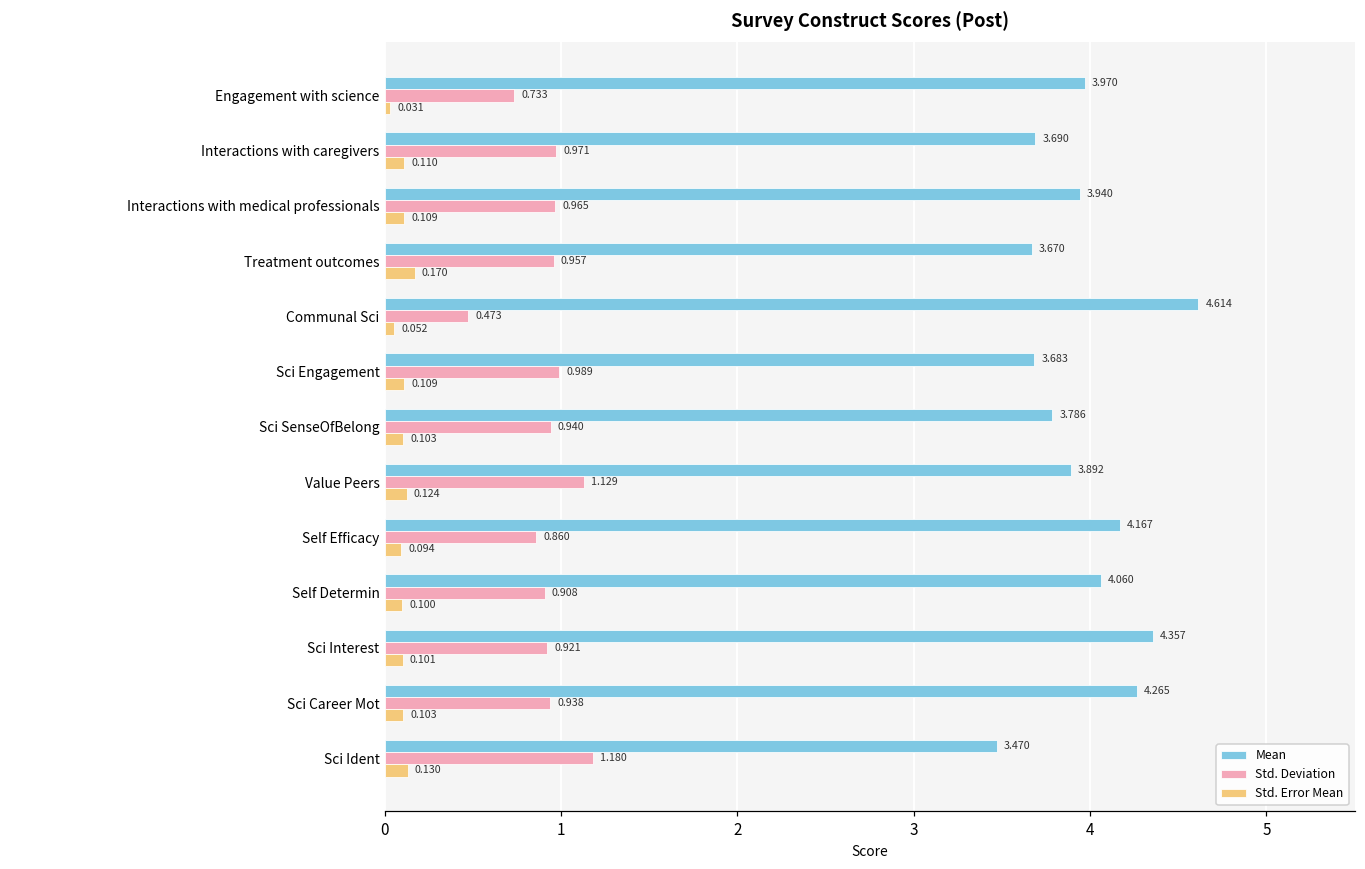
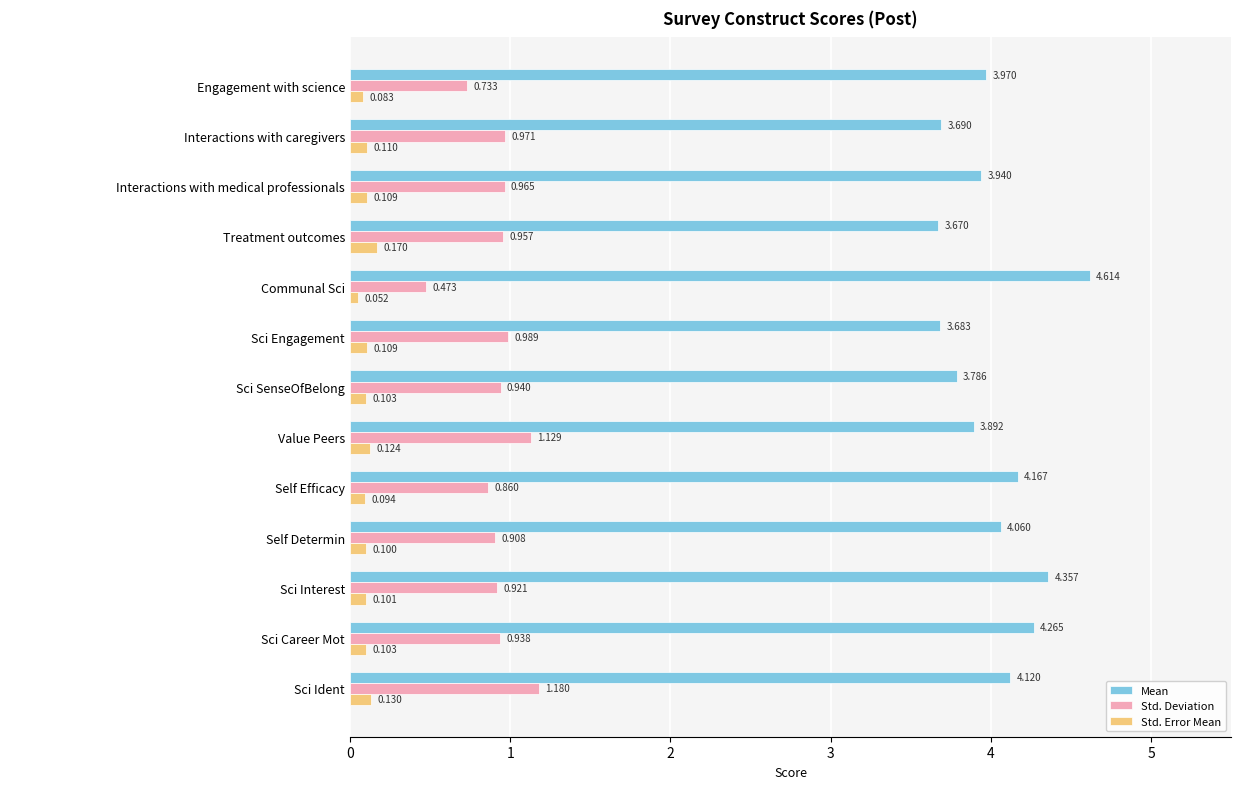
  {
    "Mean": {
      "Engagement with science": 3.970,
      "Interactions with caregivers": 3.690,
      "Interactions with medical professionals": 3.940,
      "Treatment outcomes": 3.670,
      "Communal Sci": 4.614,
      "Sci Engagement": 3.683,
      "Sci SenseOfBelong": 3.786,
      "Value Peers": 3.892,
      "Self Efficacy": 4.167,
      "Self Determin": 4.060,
      "Sci Interest": 4.357,
      "Sci Career Mot": 4.265,
-     "Sci Ident": 3.470
+     "Sci Ident": 4.120
    },
    "Std. Deviation": {
      "Engagement with science": 0.733,
      "Interactions with caregivers": 0.971,
      "Interactions with medical professionals": 0.965,
      "Treatment outcomes": 0.957,
      "Communal Sci": 0.473,
      "Sci Engagement": 0.989,
      "Sci SenseOfBelong": 0.940,
      "Value Peers": 1.129,
      "Self Efficacy": 0.860,
      "Self Determin": 0.908,
      "Sci Interest": 0.921,
      "Sci Career Mot": 0.938,
      "Sci Ident": 1.180
    },
    "Std. Error Mean": {
-     "Engagement with science": 0.031,
+     "Engagement with science": 0.083,
      "Interactions with caregivers": 0.110,
      "Interactions with medical professionals": 0.109,
      "Treatment outcomes": 0.170,
      "Communal Sci": 0.052,
      "Sci Engagement": 0.109,
      "Sci SenseOfBelong": 0.103,
      "Value Peers": 0.124,
      "Self Efficacy": 0.094,
      "Self Determin": 0.100,
      "Sci Interest": 0.101,
      "Sci Career Mot": 0.103,
      "Sci Ident": 0.130
    }
  }
